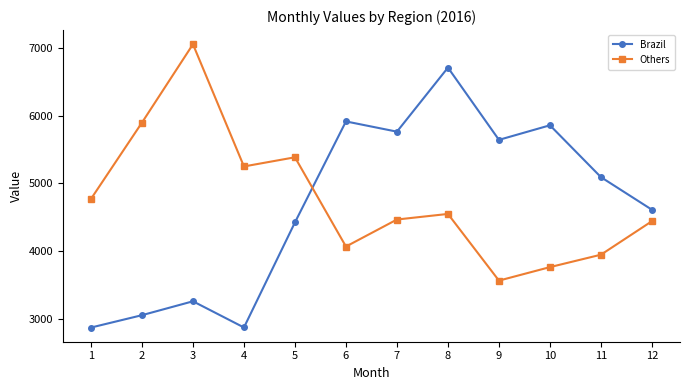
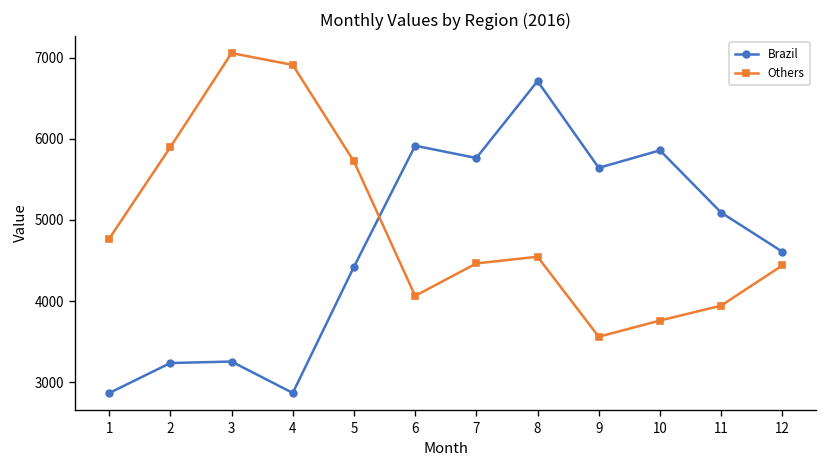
  {
    "Brazil": {
      "1": 2900,
-     "2": 3100,
+     "2": 3200,
      "3": 3300,
      "4": 2900,
      "5": 4400,
      "6": 5900,
      "7": 5800,
      "8": 6700,
      "9": 5600,
      "10": 5900,
      "11": 5100,
      "12": 4600
    },
    "Others": {
      "1": 4800,
      "2": 5900,
      "3": 7100,
-     "4": 5200,
-     "5": 5400,
+     "4": 6900,
+     "5": 5700,
      "6": 4100,
      "7": 4500,
      "8": 4500,
      "9": 3600,
      "10": 3800,
      "11": 3900,
      "12": 4400
    }
  }
